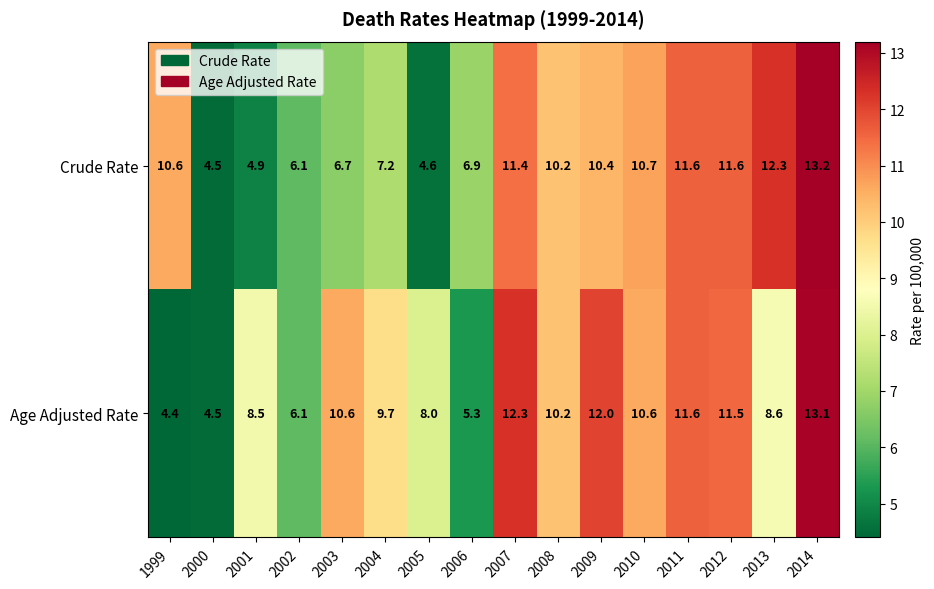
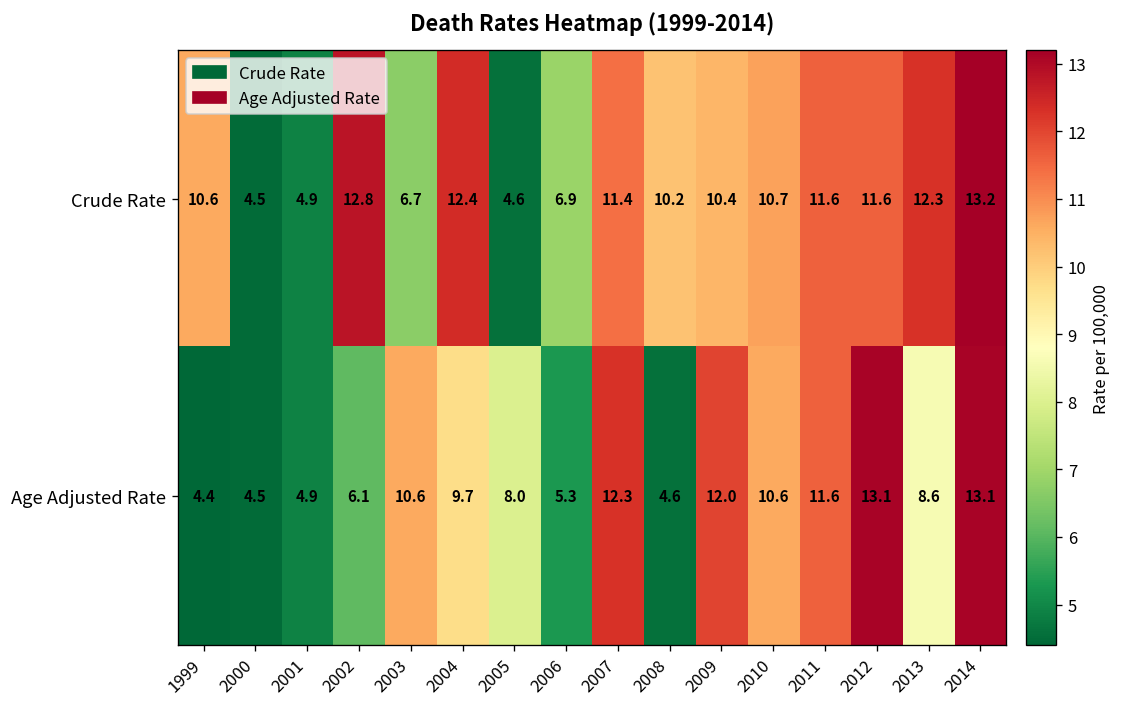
  {
    "Crude Rate": {
      "1999": 10.6,
      "2000": 4.5,
      "2001": 4.9,
-     "2002": 6.1,
+     "2002": 12.8,
      "2003": 6.7,
-     "2004": 7.2,
+     "2004": 12.4,
      "2005": 4.6,
      "2006": 6.9,
      "2007": 11.4,
      "2008": 10.2,
      "2009": 10.4,
      "2010": 10.7,
      "2011": 11.6,
      "2012": 11.6,
      "2013": 12.3,
      "2014": 13.2
    },
    "Age Adjusted Rate": {
      "1999": 4.4,
      "2000": 4.5,
-     "2001": 8.5,
+     "2001": 4.9,
      "2002": 6.1,
      "2003": 10.6,
      "2004": 9.7,
      "2005": 8.0,
      "2006": 5.3,
      "2007": 12.3,
-     "2008": 10.2,
+     "2008": 4.6,
      "2009": 12.0,
      "2010": 10.6,
      "2011": 11.6,
-     "2012": 11.5,
+     "2012": 13.1,
      "2013": 8.6,
      "2014": 13.1
    }
  }
